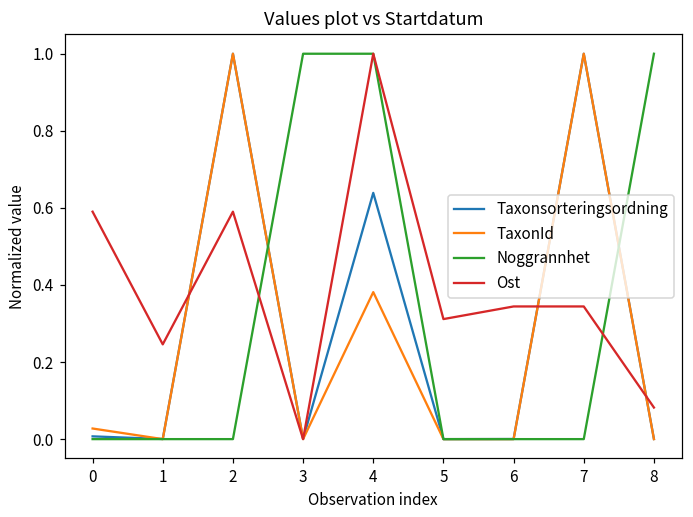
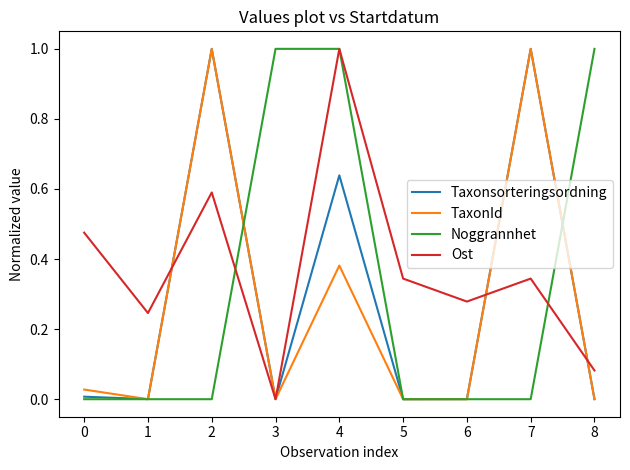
  {
    "Taxonsorteringsordning": {
      "4": 0.64
    },
    "TaxonId": {
      "0": 0.03,
      "4": 0.38
    },
    "Noggrannhet": {
      "2": 0.00,
      "3": 1.00,
      "7": 0.00,
      "8": 1.00
    },
    "Ost": {
-     "0": 0.59,
+     "0": 0.48,
      "1": 0.25,
      "2": 0.59,
-     "5": 0.31,
-     "6": 0.34,
+     "5": 0.34,
+     "6": 0.28,
      "7": 0.34,
      "8": 0.08
    }
  }
